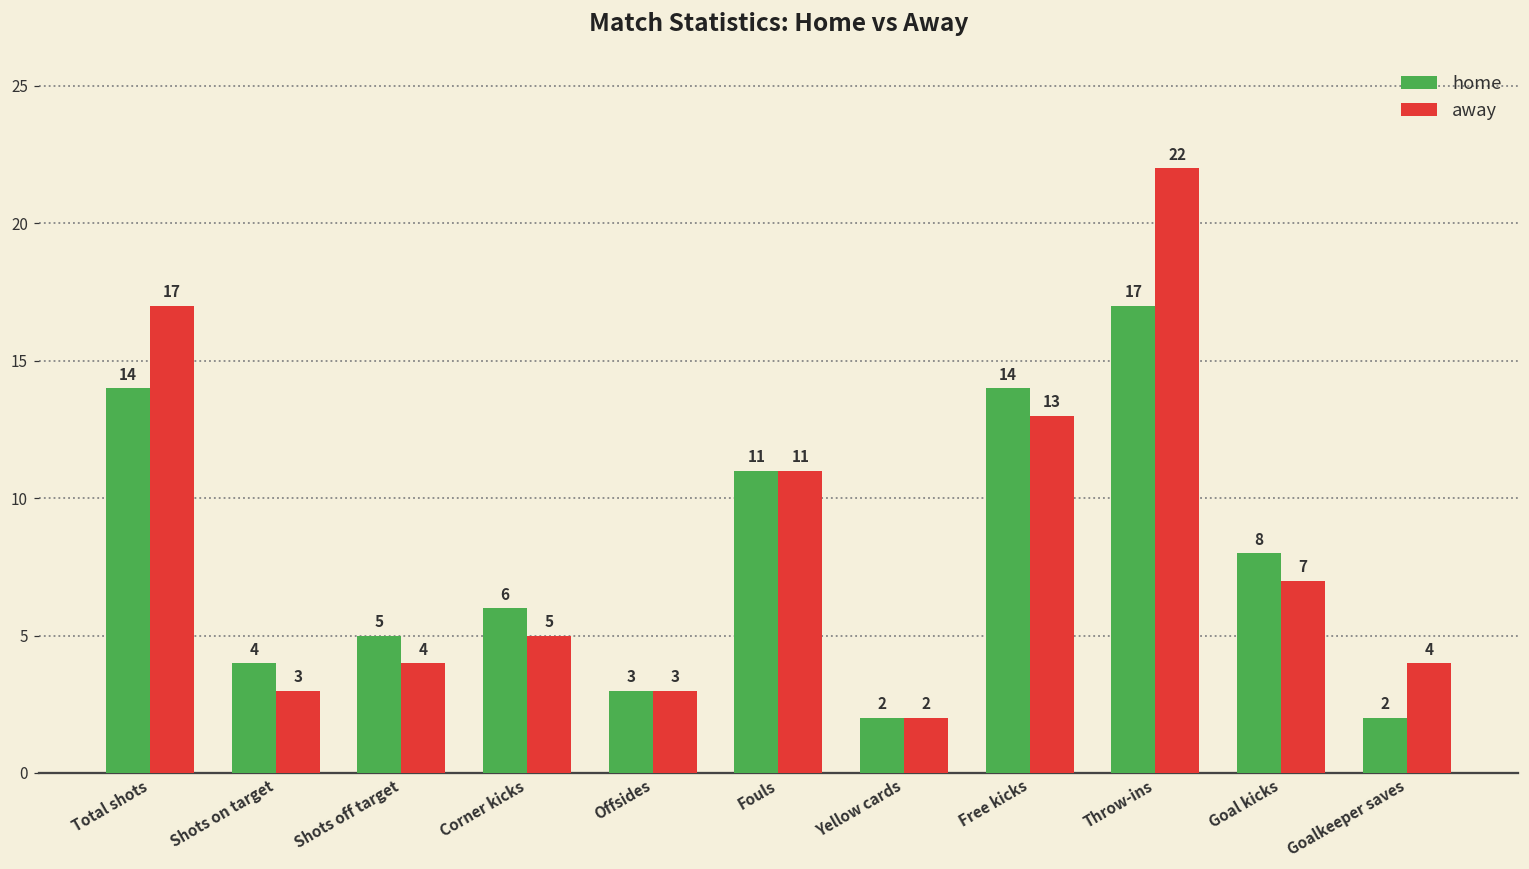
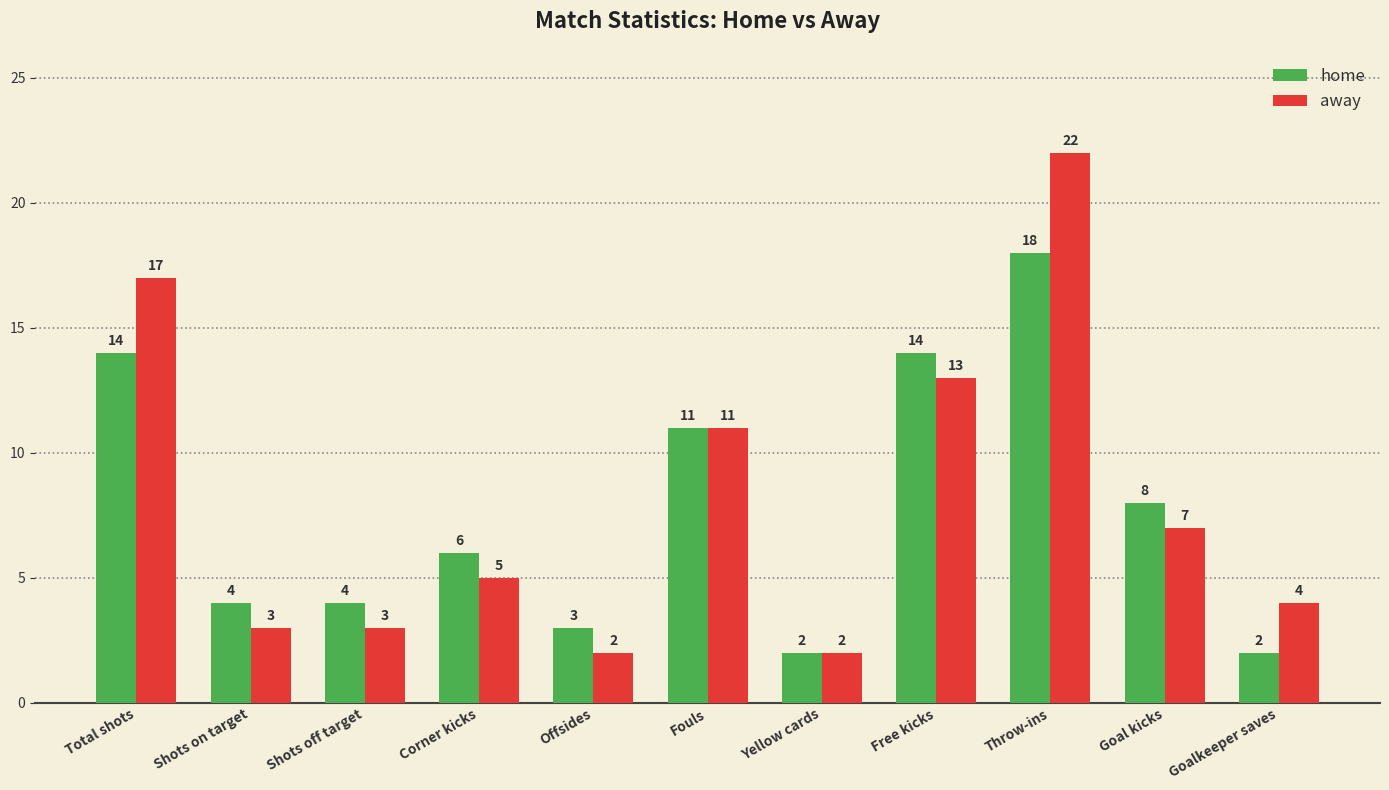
  {
    "home": {
      "Total shots": 14,
      "Shots on target": 4,
-     "Shots off target": 5,
+     "Shots off target": 4,
      "Corner kicks": 6,
      "Offsides": 3,
      "Fouls": 11,
      "Yellow cards": 2,
      "Free kicks": 14,
-     "Throw-ins": 17,
+     "Throw-ins": 18,
      "Goal kicks": 8,
      "Goalkeeper saves": 2
    },
    "away": {
      "Total shots": 17,
      "Shots on target": 3,
-     "Shots off target": 4,
+     "Shots off target": 3,
      "Corner kicks": 5,
-     "Offsides": 3,
+     "Offsides": 2,
      "Fouls": 11,
      "Yellow cards": 2,
      "Free kicks": 13,
      "Throw-ins": 22,
      "Goal kicks": 7,
      "Goalkeeper saves": 4
    }
  }
